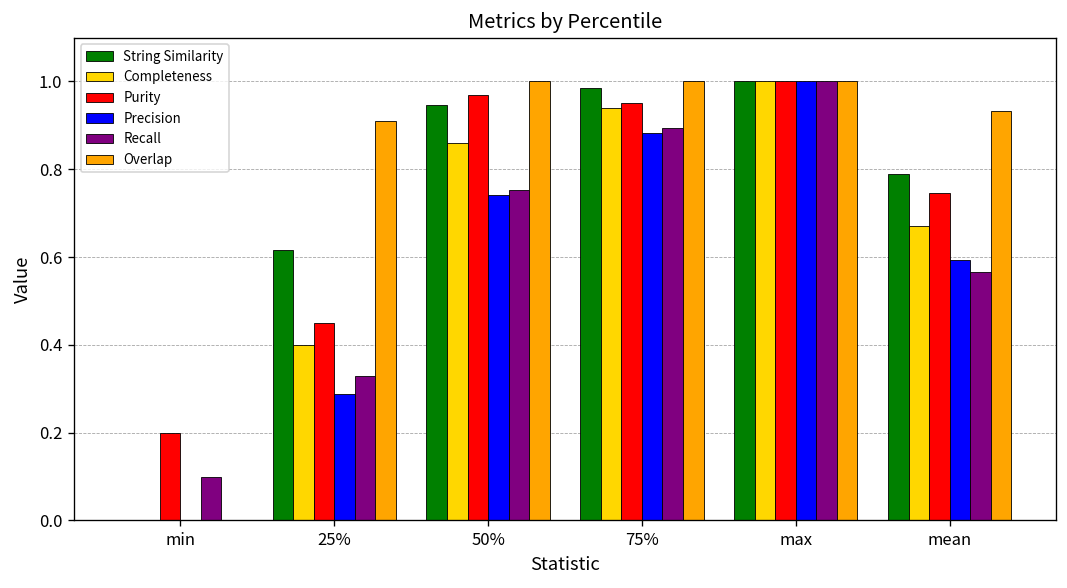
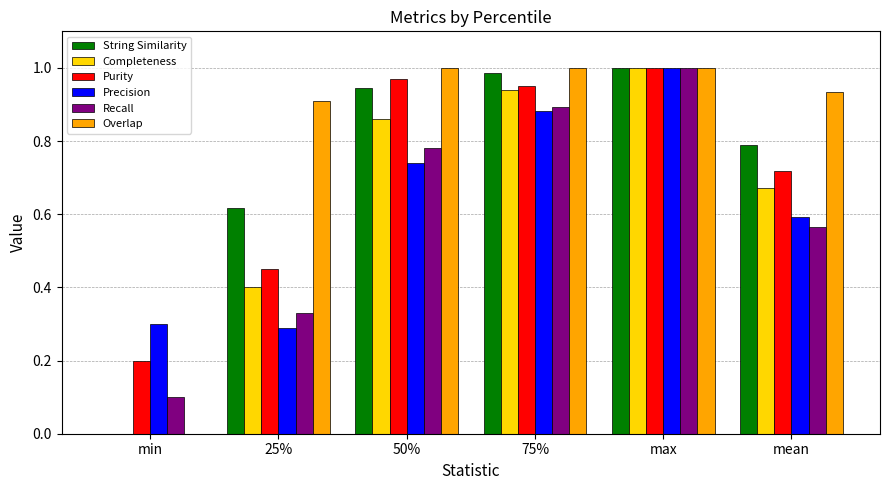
  {
    "String Similarity": {
      "min": 0.00,
      "25%": 0.62,
      "50%": 0.95,
      "75%": 0.99,
      "max": 1.00,
      "mean": 0.79
    },
    "Purity": {
      "min": 0.20,
      "25%": 0.45,
      "50%": 0.97,
      "75%": 0.95,
      "max": 1.00,
-     "mean": 0.75
+     "mean": 0.72
    },
    "Precision": {
-     "min": 0.0,
+     "min": 0.3,
      "25%": 0.29,
      "50%": 0.74,
      "75%": 0.88,
      "max": 1.0,
      "mean": 0.59
    },
    "Recall": {
      "min": 0.10,
      "25%": 0.33,
-     "50%": 0.75,
+     "50%": 0.78,
      "75%": 0.89,
      "max": 1.00,
      "mean": 0.57
    }
  }
